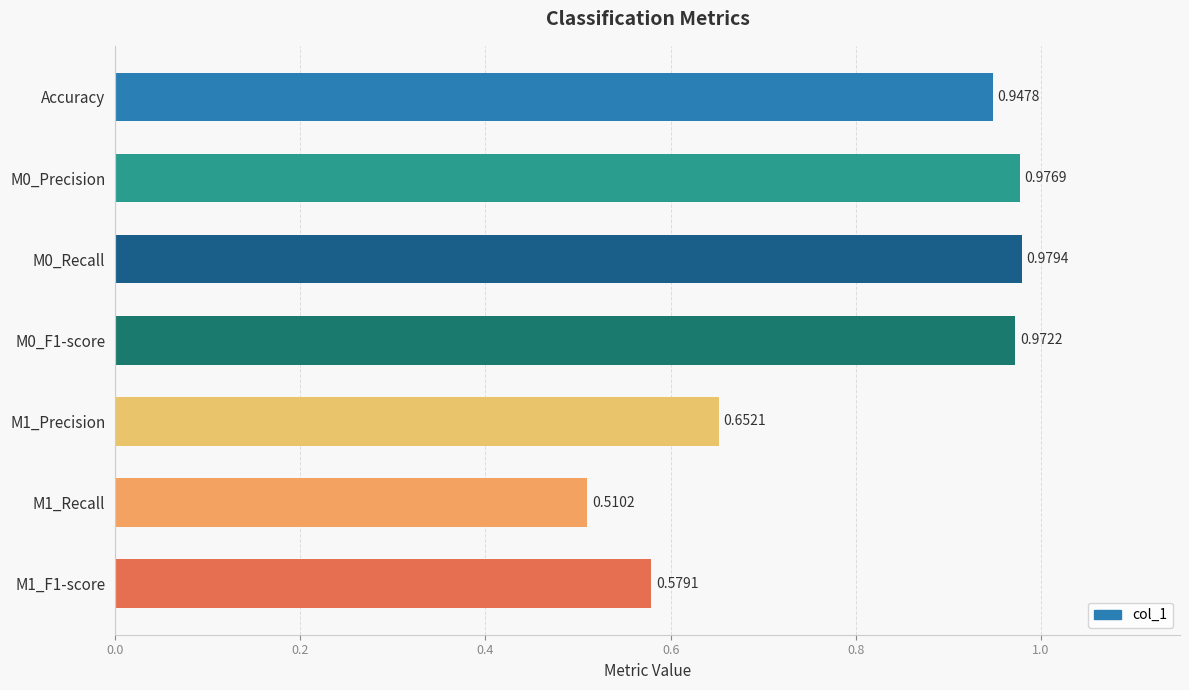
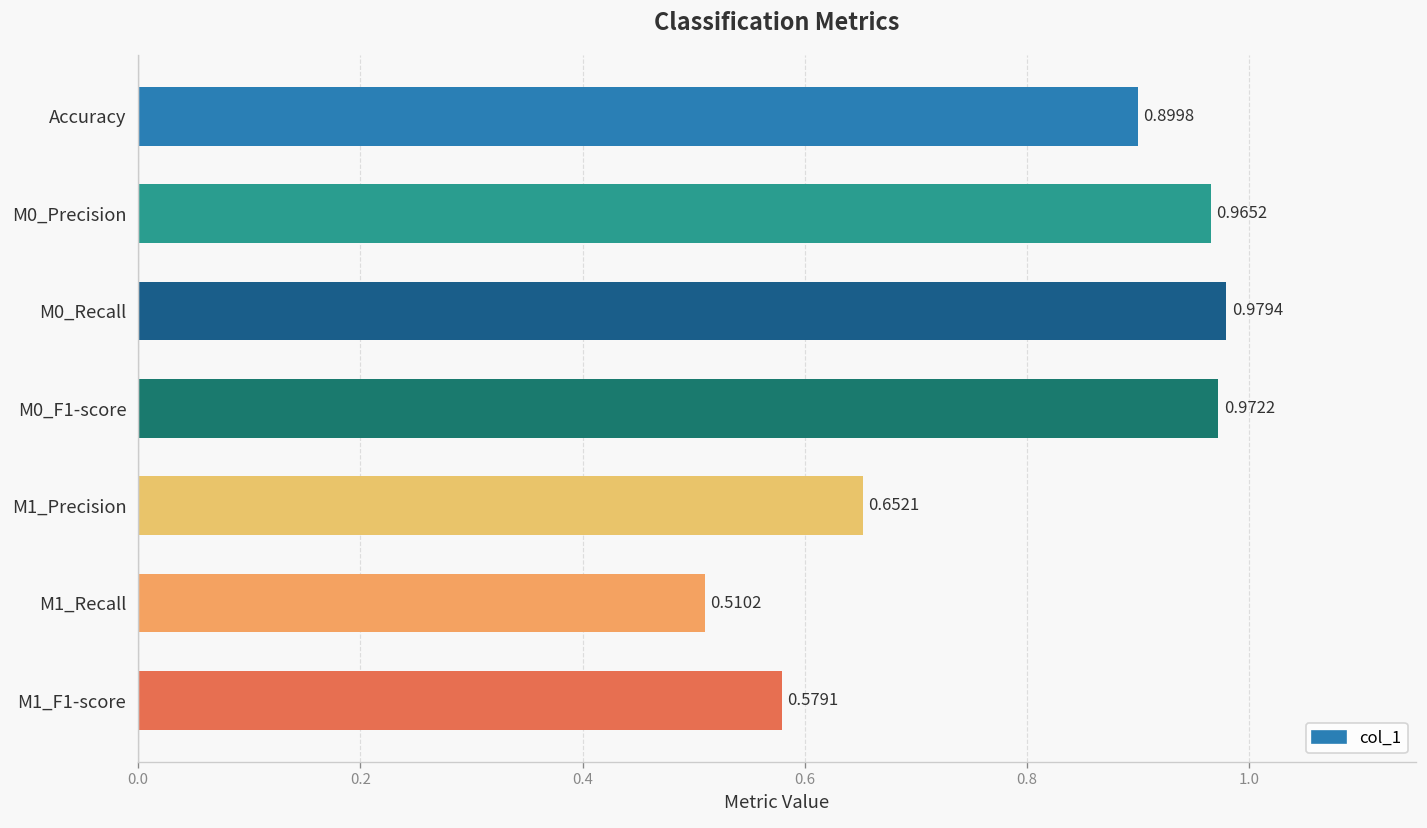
  {
-   "Accuracy": 0.9478,
-   "M0_Precision": 0.9769,
+   "Accuracy": 0.8998,
+   "M0_Precision": 0.9652,
    "M0_Recall": 0.9794,
    "M0_F1-score": 0.9722,
    "M1_Precision": 0.6521,
    "M1_Recall": 0.5102,
    "M1_F1-score": 0.5791
  }
